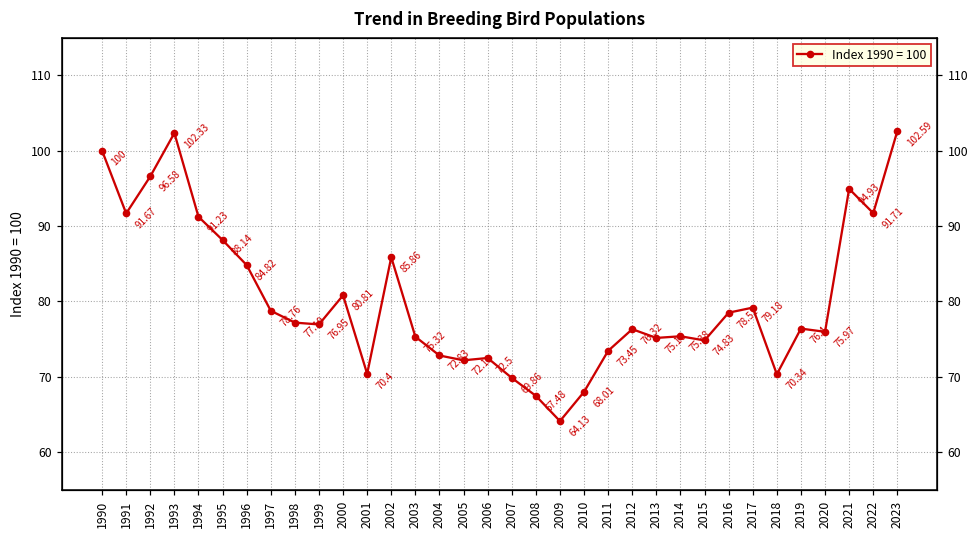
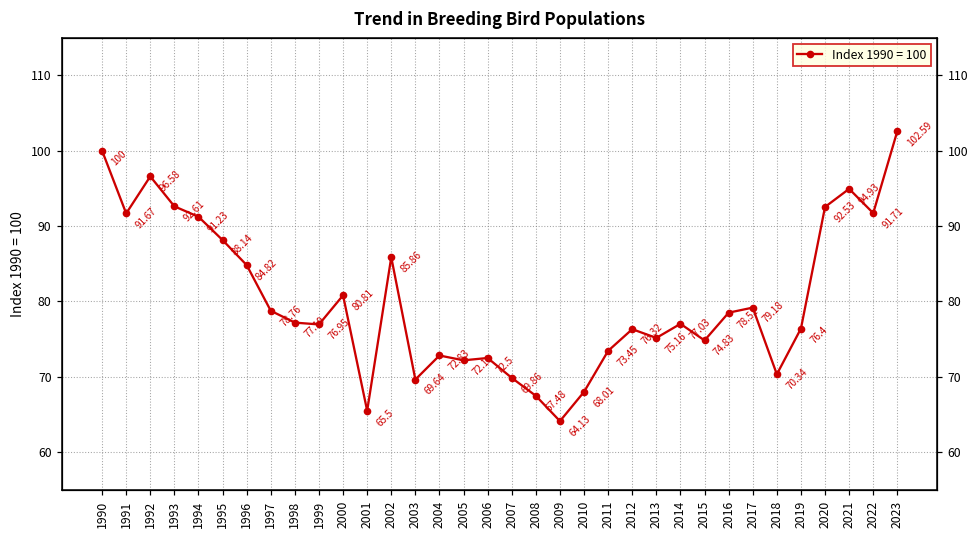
  {
    "1990": 100,
    "1991": 91.67,
    "1992": 96.58,
-   "1993": 102.33,
+   "1993": 92.61,
    "1994": 91.23,
    "1995": 88.14,
    "1996": 84.82,
    "1999": 76.95,
    "2000": 80.81,
-   "2001": 70.4,
+   "2001": 65.5,
    "2002": 85.86,
-   "2003": 75.32,
+   "2003": 69.64,
    "2006": 72.5,
    "2008": 67.48,
    "2009": 64.13,
    "2010": 68.01,
    "2011": 73.45,
-   "2014": 75.38,
+   "2014": 77.03,
    "2015": 74.83,
    "2017": 79.18,
    "2018": 70.34,
-   "2020": 75.97,
+   "2020": 92.53,
    "2021": 94.93,
    "2022": 91.71,
    "2023": 102.59
  }
